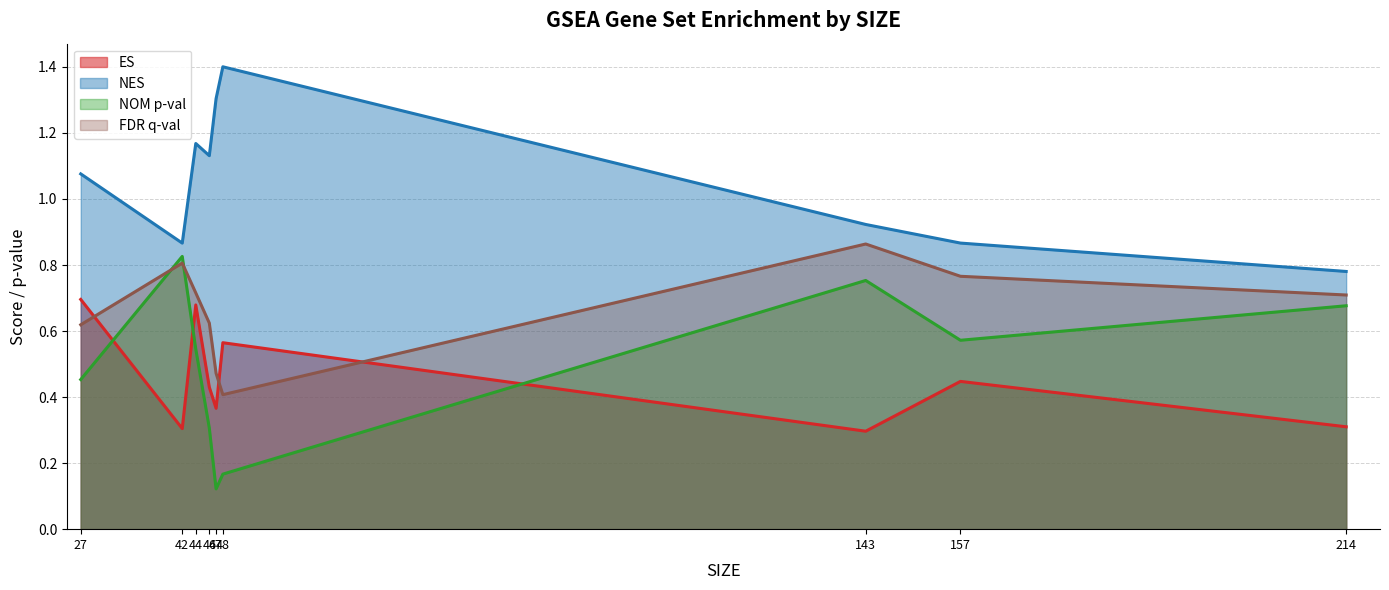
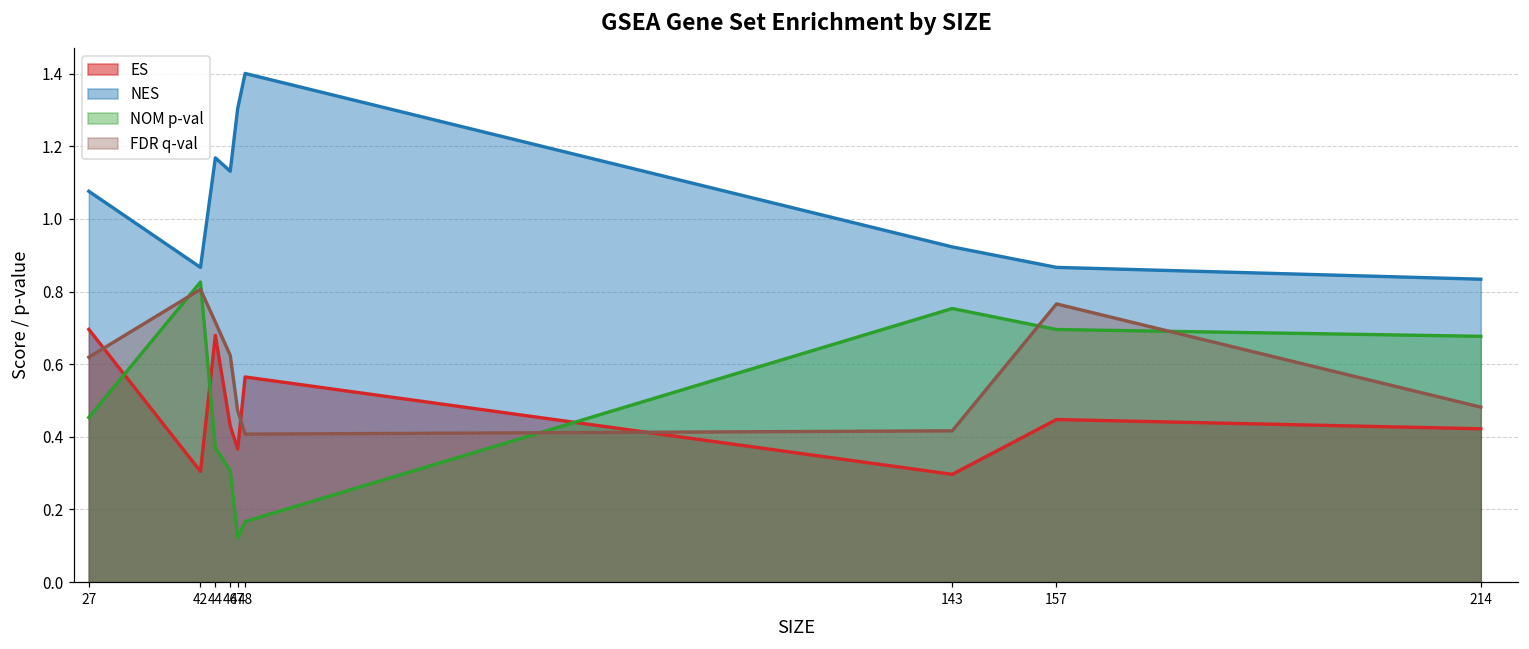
  {
    "ES": {
      "27": 0.70,
      "42": 0.30,
      "44": 0.68,
      "143": 0.30,
      "157": 0.45,
-     "214": 0.31
+     "214": 0.42
    },
    "NES": {
      "27": 1.08,
      "42": 0.87,
      "44": 1.17,
      "143": 0.92,
      "157": 0.87,
-     "214": 0.78
+     "214": 0.83
    },
    "NOM p-val": {
      "27": 0.45,
      "42": 0.83,
-     "44": 0.55,
+     "44": 0.37,
      "143": 0.75,
-     "157": 0.57,
+     "157": 0.70,
      "214": 0.68
    },
    "FDR q-val": {
      "27": 0.62,
      "42": 0.81,
      "44": 0.72,
-     "143": 0.86,
+     "143": 0.42,
      "157": 0.77,
-     "214": 0.71
+     "214": 0.48
    }
  }
